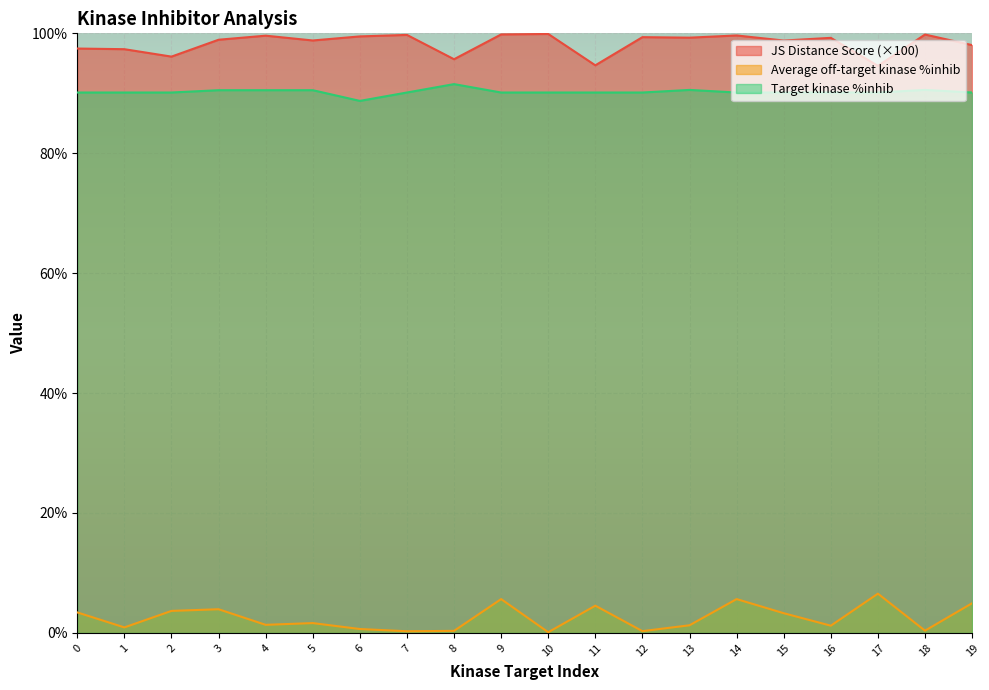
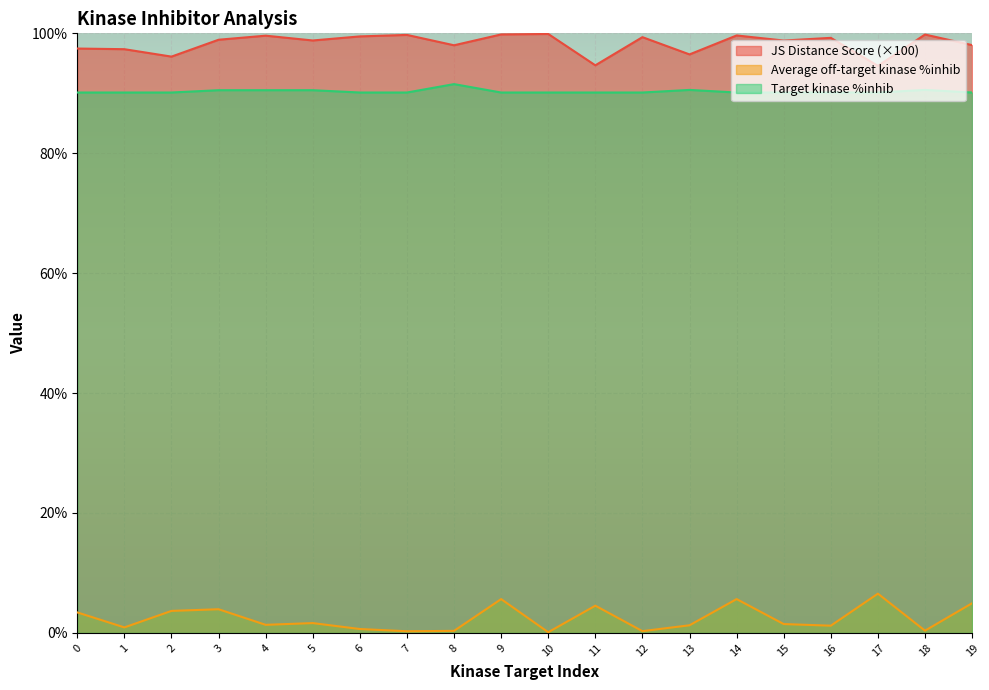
  {
    "JS Distance Score (×100)": {
      "0": "97%",
      "1": "97%",
      "2": "96%",
      "3": "99%",
      "4": "100%",
      "5": "99%",
      "6": "99%",
      "7": "100%",
-     "8": "96%",
+     "8": "98%",
      "9": "100%",
      "10": "100%",
      "11": "95%",
      "12": "99%",
-     "13": "99%",
+     "13": "96%",
      "14": "100%",
      "16": "99%",
      "18": "100%",
      "19": "98%"
    },
    "Average off-target kinase %inhib": {
      "0": "3%",
      "1": "1%",
      "2": "4%",
      "3": "4%",
      "4": "1%",
      "5": "2%",
      "6": "1%",
      "7": "0%",
      "8": "0%",
      "9": "6%",
      "10": "0%",
      "11": "5%",
      "12": "0%",
      "13": "1%",
      "14": "6%",
-     "15": "3%",
+     "15": "1%",
      "16": "1%",
      "17": "7%",
      "18": "0%",
      "19": "5%"
    },
    "Target kinase %inhib": {
      "0": "90%",
      "1": "90%",
      "2": "90%",
      "3": "91%",
      "4": "91%",
      "5": "91%",
-     "6": "89%",
+     "6": "90%",
      "7": "90%",
      "8": "92%",
      "9": "90%",
      "10": "90%",
      "11": "90%",
      "12": "90%",
      "13": "91%",
      "19": "90%"
    }
  }
